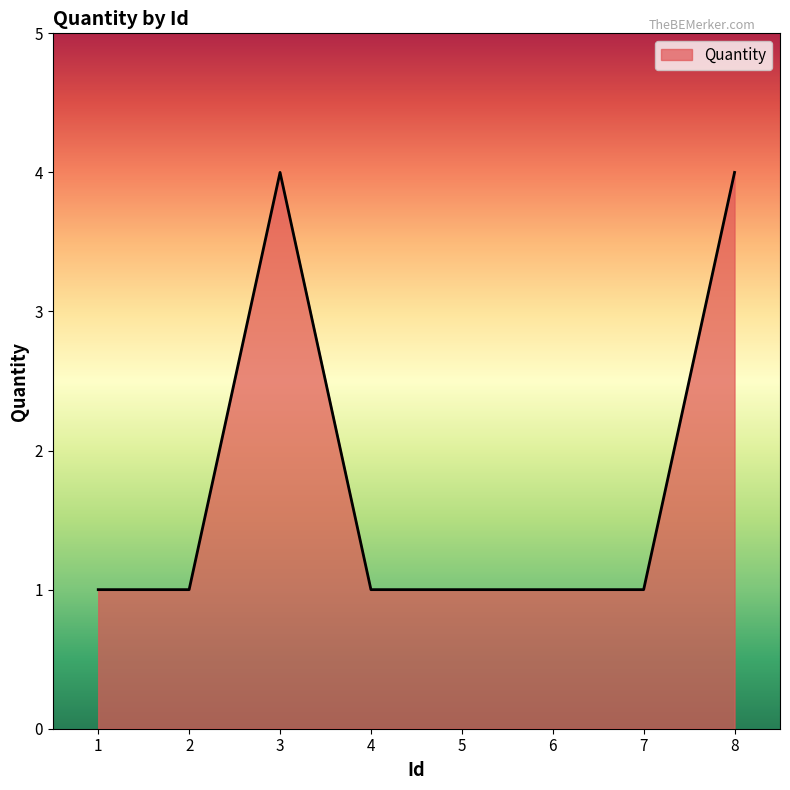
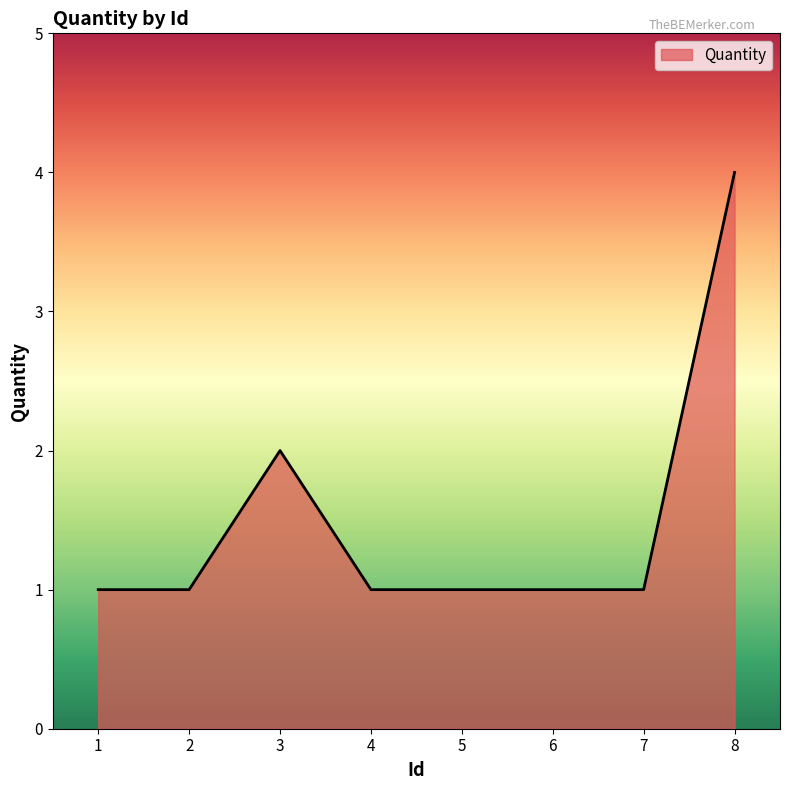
  {
    "1": 1,
    "2": 1,
-   "3": 4,
+   "3": 2,
    "4": 1,
    "5": 1,
    "6": 1,
    "7": 1,
    "8": 4
  }
